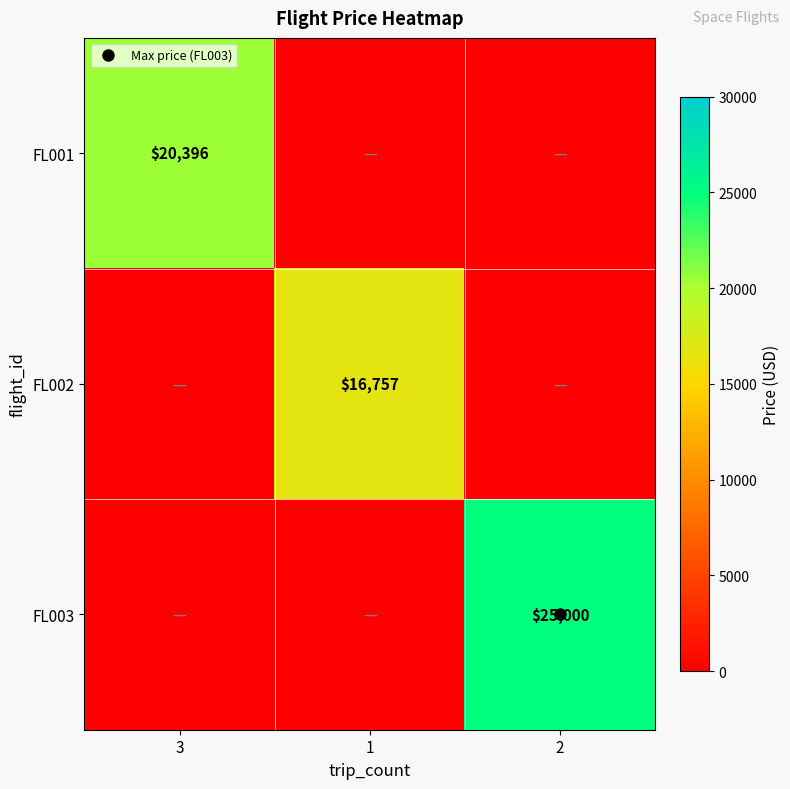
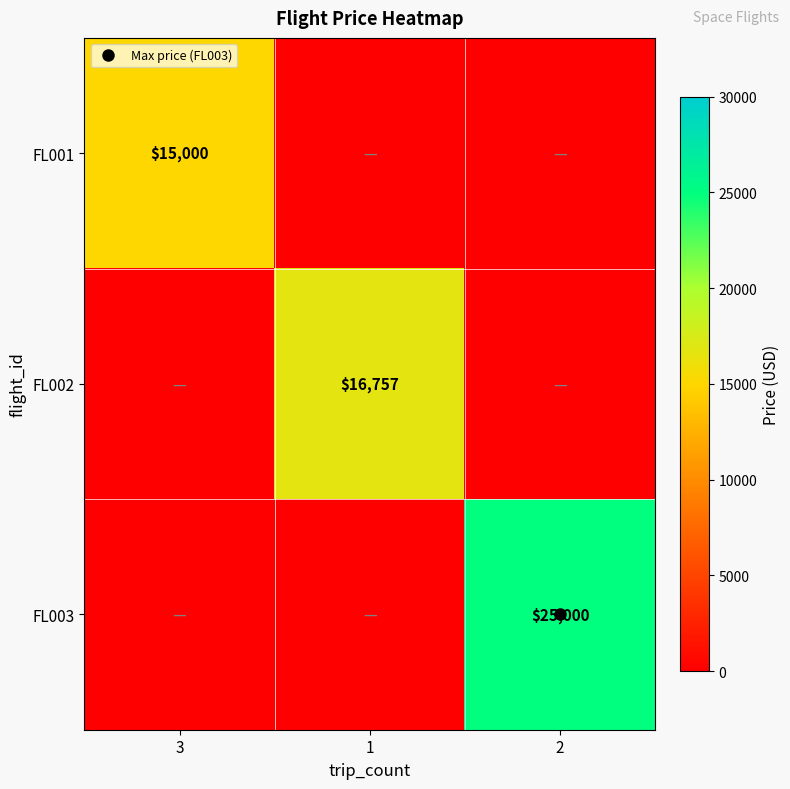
  {
    "FL001": {
-     "3": "$20,396"
+     "3": "$15,000"
    },
    "FL002": {
      "1": "$16,757"
    }
  }
